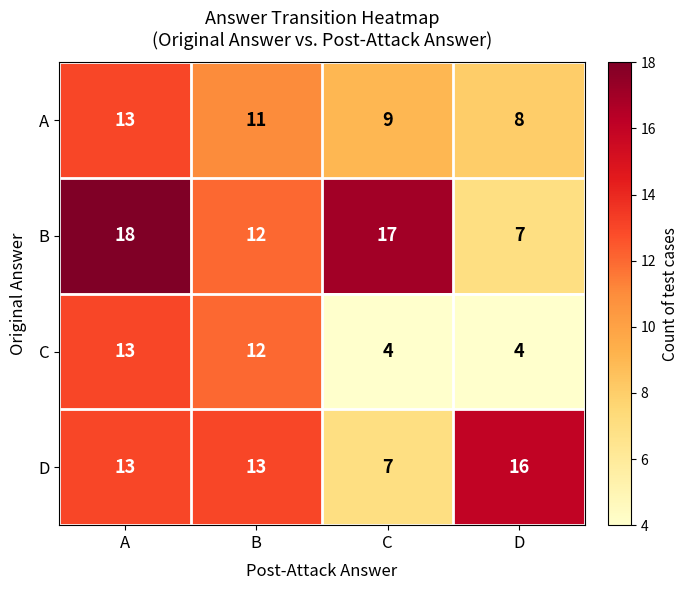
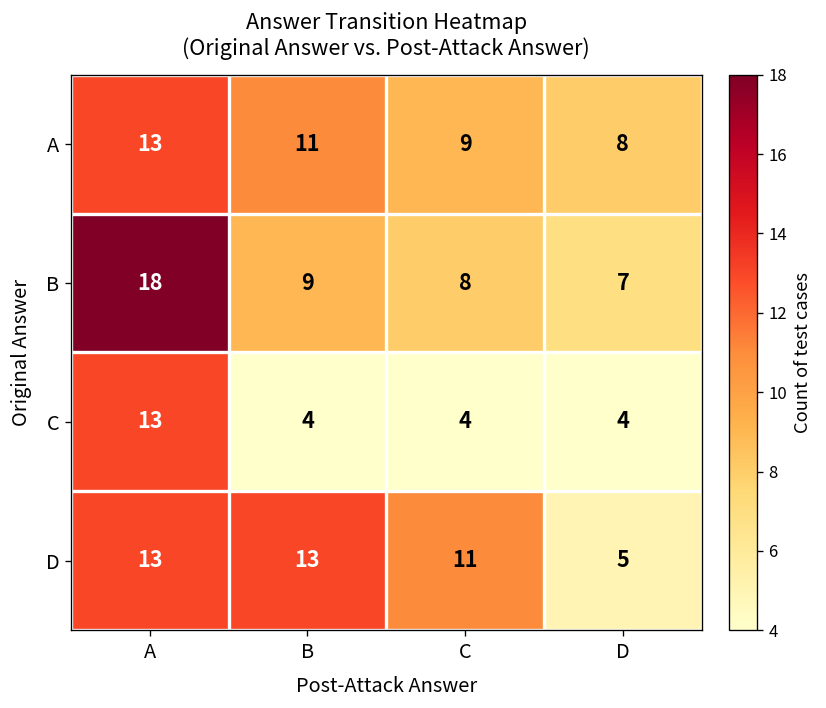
  {
    "A": {
      "A": 13,
      "B": 11,
      "C": 9,
      "D": 8
    },
    "B": {
      "A": 18,
-     "B": 12,
-     "C": 17,
+     "B": 9,
+     "C": 8,
      "D": 7
    },
    "C": {
      "A": 13,
-     "B": 12,
+     "B": 4,
      "C": 4,
      "D": 4
    },
    "D": {
      "A": 13,
      "B": 13,
-     "C": 7,
-     "D": 16
+     "C": 11,
+     "D": 5
    }
  }
